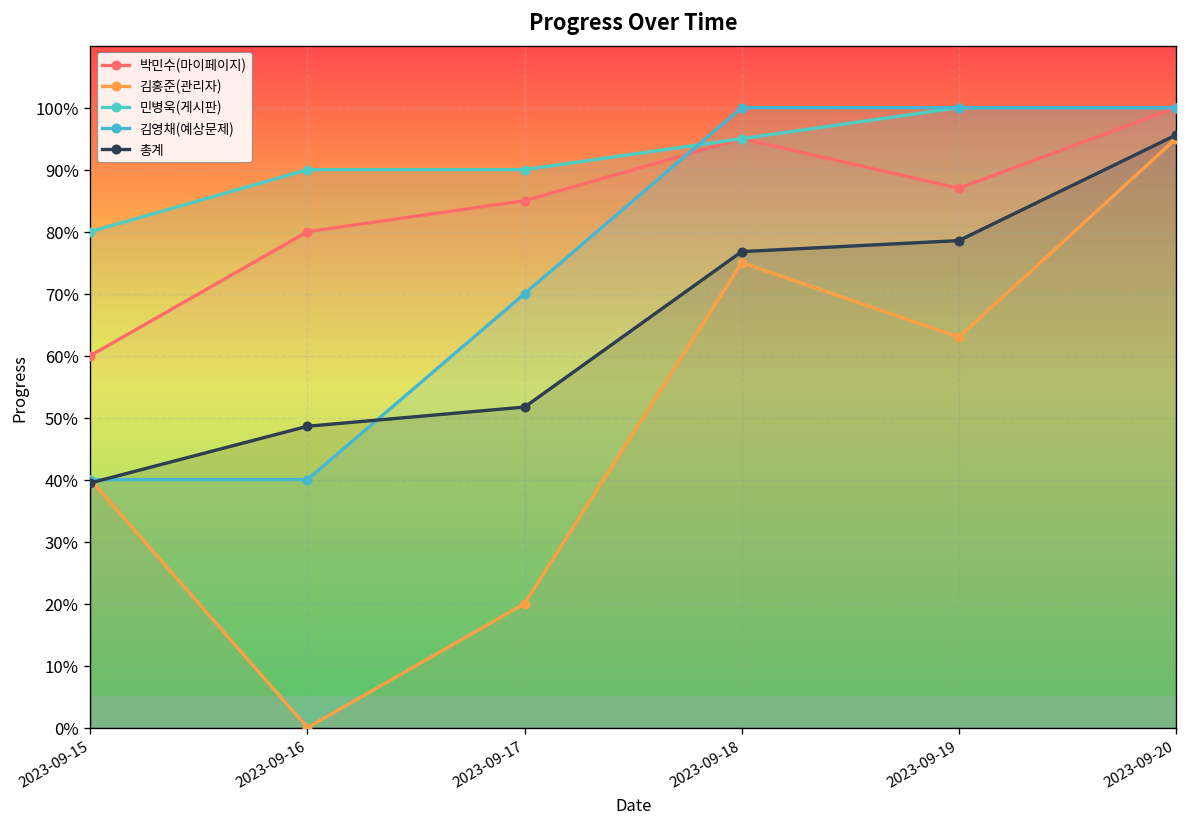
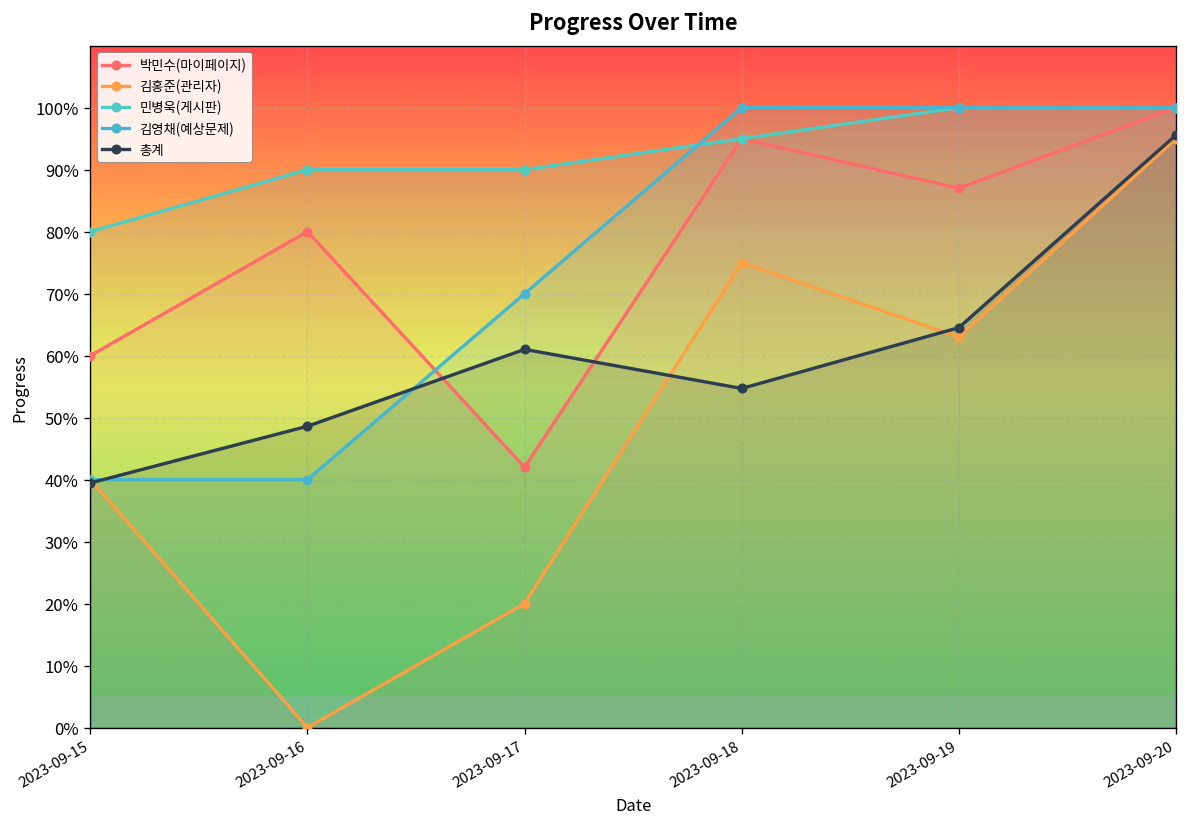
  {
    "박민수(마이페이지)": {
      "2023-09-15": "60%",
      "2023-09-16": "80%",
-     "2023-09-17": "85%",
+     "2023-09-17": "42%",
      "2023-09-19": "87%"
    },
    "김홍준(관리자)": {
      "2023-09-17": "20%",
      "2023-09-18": "75%",
      "2023-09-19": "63%",
      "2023-09-20": "95%"
    },
    "총계": {
      "2023-09-15": "39%",
      "2023-09-16": "49%",
-     "2023-09-17": "52%",
-     "2023-09-18": "77%",
-     "2023-09-19": "79%",
+     "2023-09-17": "61%",
+     "2023-09-18": "55%",
+     "2023-09-19": "65%",
      "2023-09-20": "96%"
    }
  }
